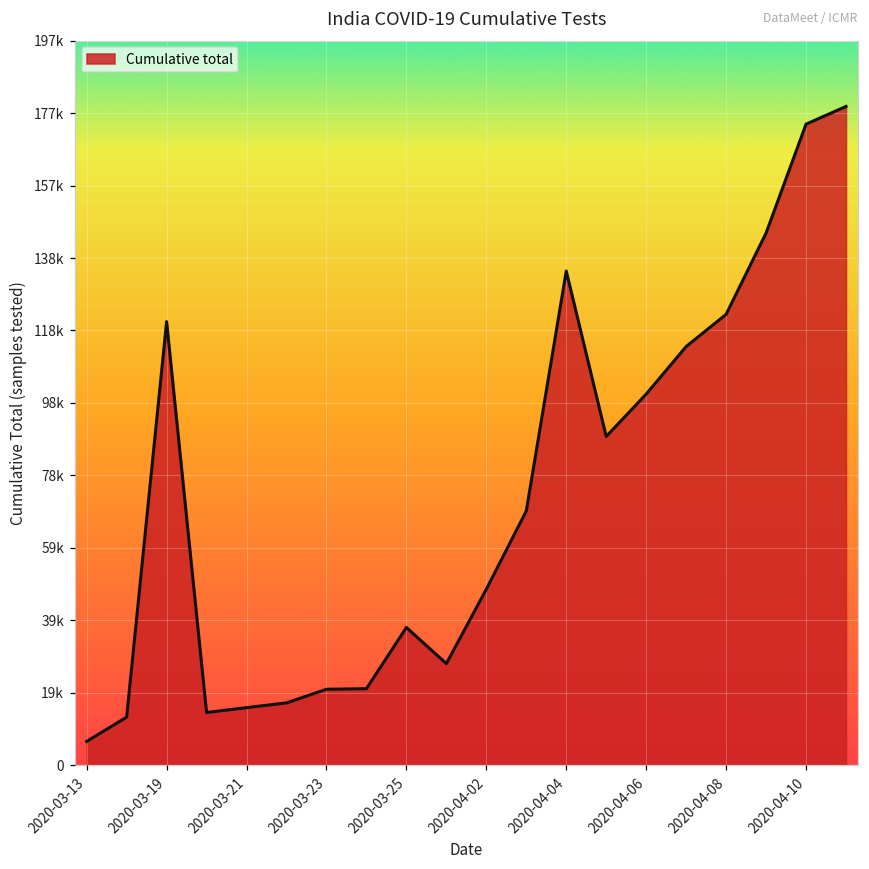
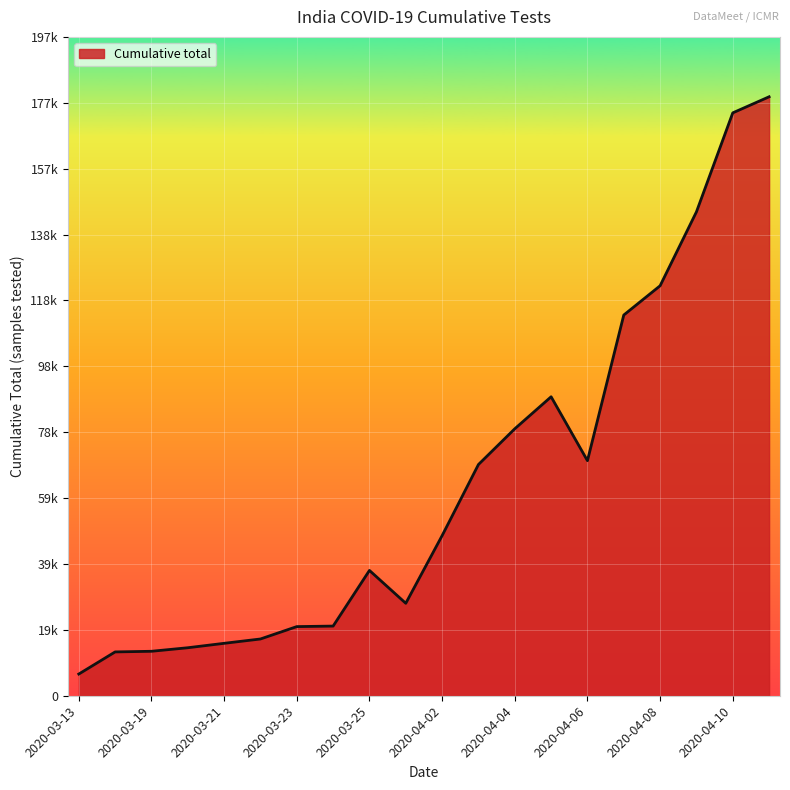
  {
    "2020-03-13": 7000,
-   "2020-03-19": 121000,
+   "2020-03-19": 13000,
    "2020-03-21": 16000,
    "2020-03-23": 21000,
    "2020-03-25": 38000,
    "2020-04-02": 48000,
-   "2020-04-04": 135000,
-   "2020-04-06": 101000,
+   "2020-04-04": 80000,
+   "2020-04-06": 70000,
    "2020-04-08": 123000,
    "2020-04-10": 175000
  }
